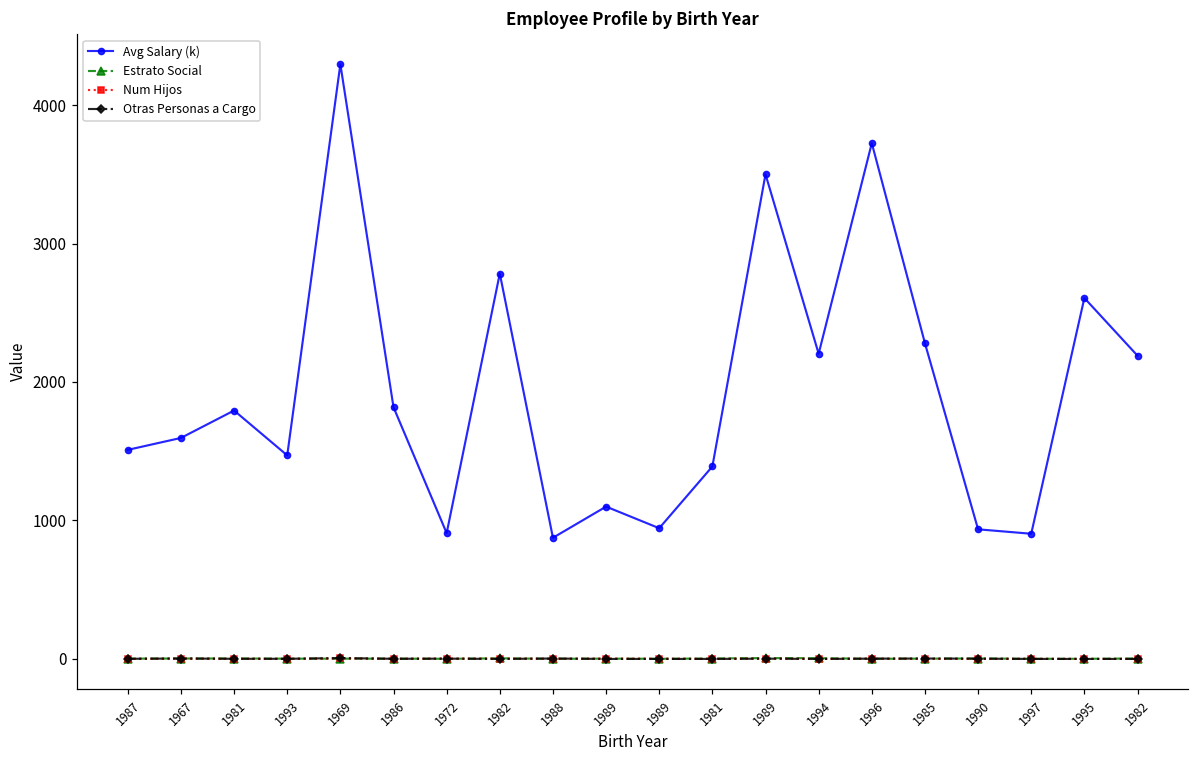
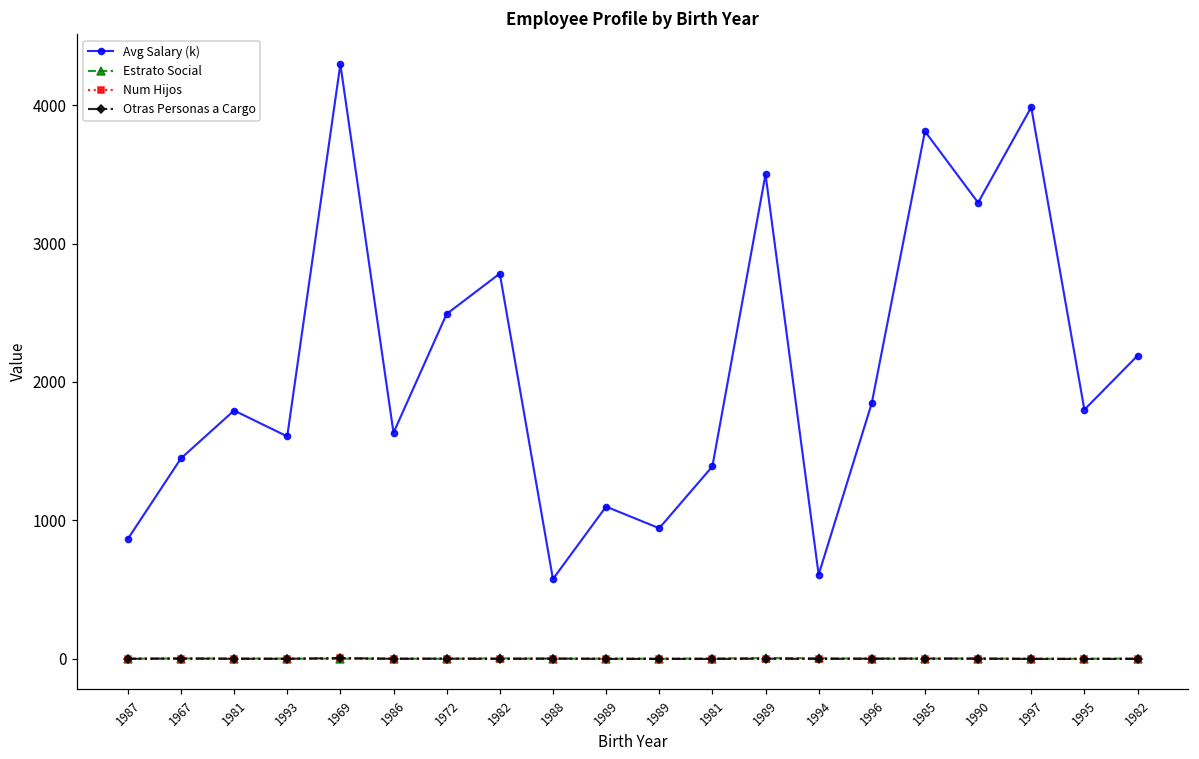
  {
    "Avg Salary (k)": {
-     "1987": 1510,
-     "1967": 1600,
-     "1993": 1470,
+     "1987": 870,
+     "1967": 1450,
+     "1993": 1610,
      "1969": 4300,
-     "1986": 1820,
-     "1972": 910,
-     "1988": 880,
-     "1994": 2200,
-     "1996": 3720,
-     "1985": 2280,
-     "1990": 940,
-     "1997": 900,
-     "1995": 2610
+     "1986": 1630,
+     "1972": 2490,
+     "1988": 580,
+     "1994": 610,
+     "1996": 1850,
+     "1985": 3810,
+     "1990": 3300,
+     "1997": 3980,
+     "1995": 1800
    }
  }
